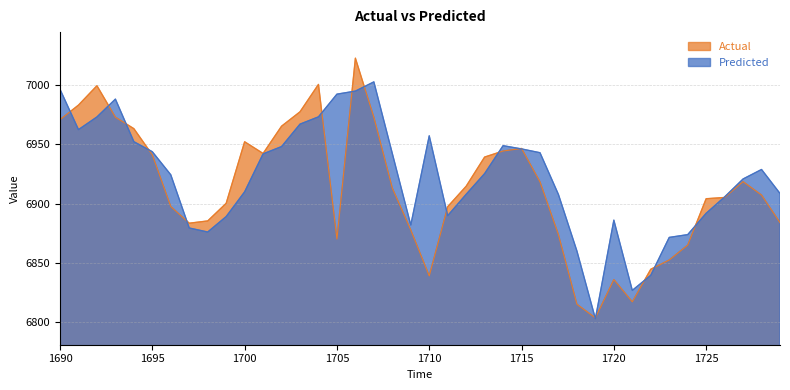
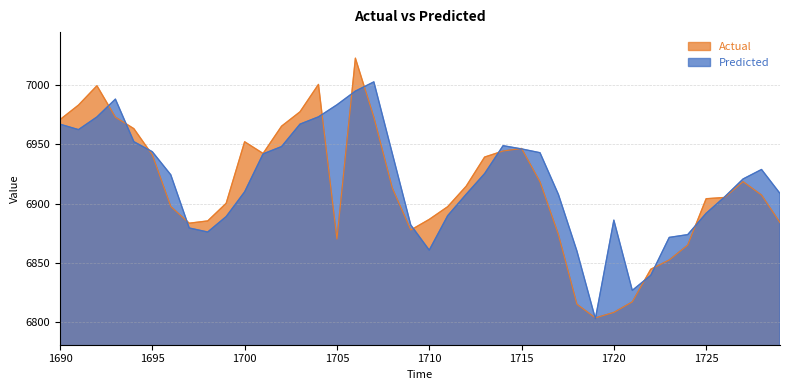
  {
    "Actual": {
      "1690": 6971,
      "1695": 6941,
      "1700": 6952,
      "1705": 6870,
-     "1710": 6839,
-     "1720": 6836,
+     "1710": 6887,
+     "1720": 6808,
      "1725": 6904
    },
    "Predicted": {
-     "1690": 6996,
+     "1690": 6967,
      "1695": 6944,
      "1700": 6910,
-     "1705": 6992,
-     "1710": 6957,
+     "1705": 6983,
+     "1710": 6861,
      "1720": 6886,
      "1725": 6892
    }
  }
